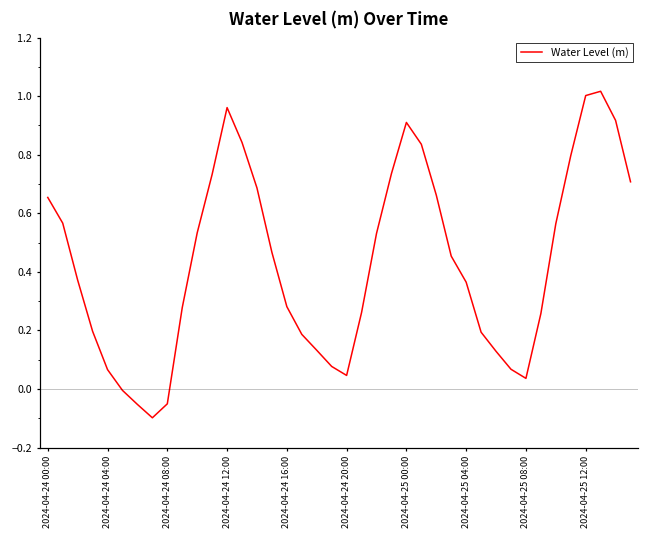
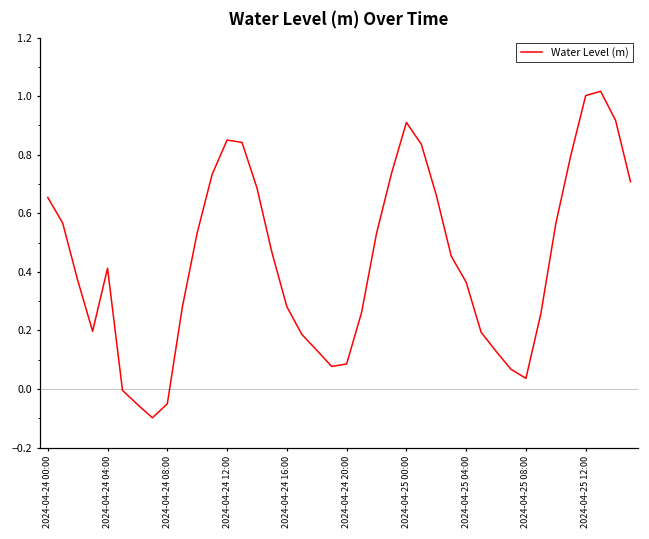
  {
    "2024-04-24 00:00": 0.65,
-   "2024-04-24 04:00": 0.07,
+   "2024-04-24 04:00": 0.41,
    "2024-04-24 08:00": -0.05,
-   "2024-04-24 12:00": 0.96,
+   "2024-04-24 12:00": 0.85,
    "2024-04-24 16:00": 0.28,
-   "2024-04-24 20:00": 0.05,
+   "2024-04-24 20:00": 0.09,
    "2024-04-25 00:00": 0.91,
    "2024-04-25 04:00": 0.36,
    "2024-04-25 08:00": 0.04,
    "2024-04-25 12:00": 1.00
  }
